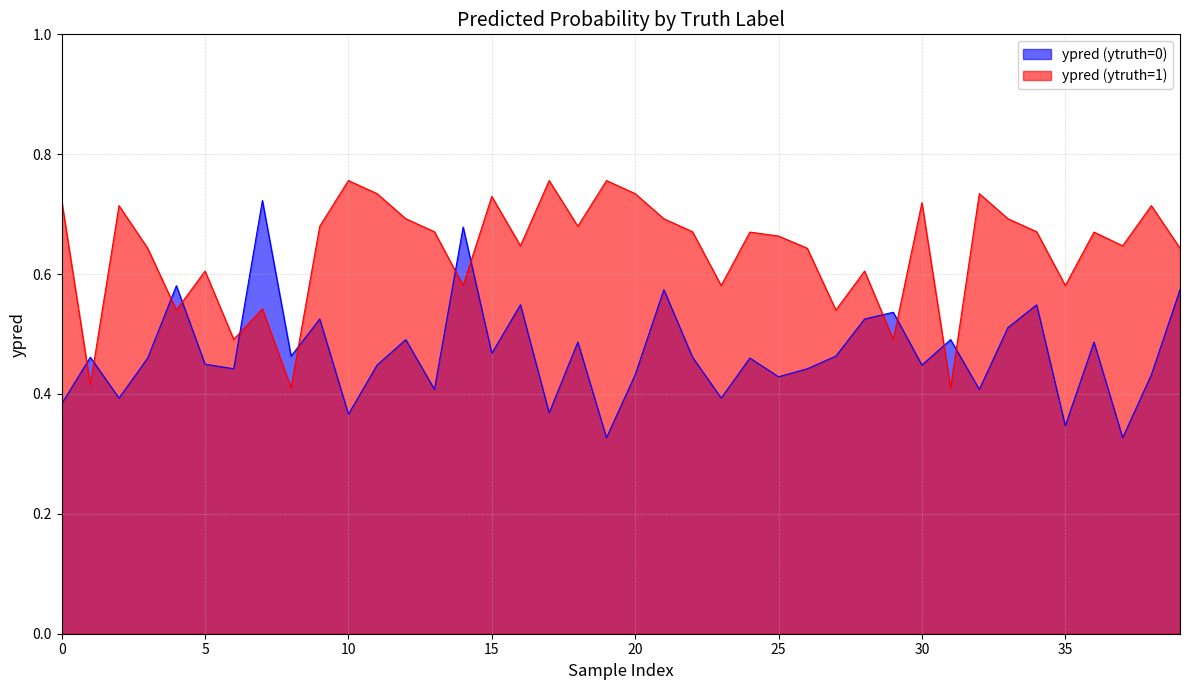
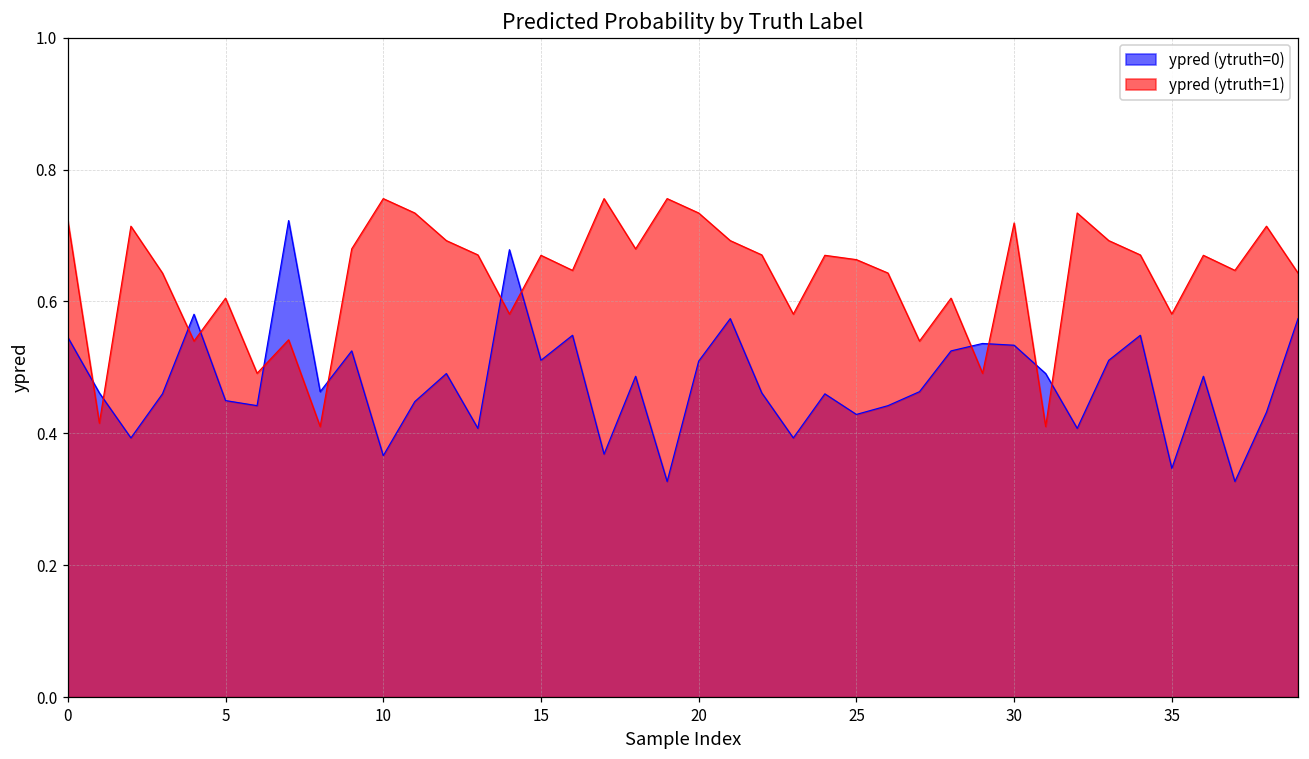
  {
    "ypred (ytruth=0)": {
-     "0": 0.38,
+     "0": 0.55,
      "5": 0.45,
      "10": 0.37,
-     "15": 0.47,
-     "20": 0.43,
+     "15": 0.51,
+     "20": 0.51,
      "25": 0.43,
-     "30": 0.45,
+     "30": 0.53,
      "35": 0.35
    },
    "ypred (ytruth=1)": {
      "0": 0.72,
      "5": 0.61,
      "10": 0.76,
-     "15": 0.73,
+     "15": 0.67,
      "20": 0.73,
      "25": 0.66,
      "30": 0.72,
      "35": 0.58
    }
  }
